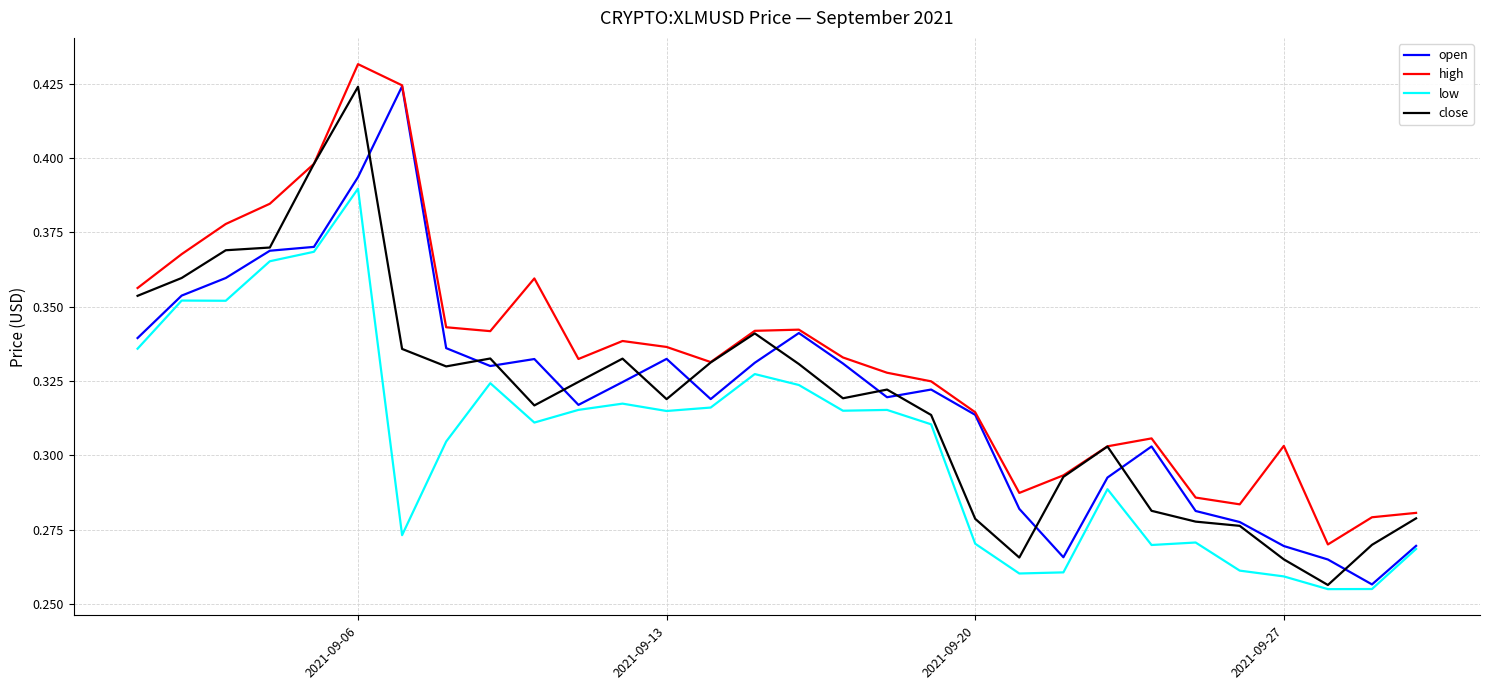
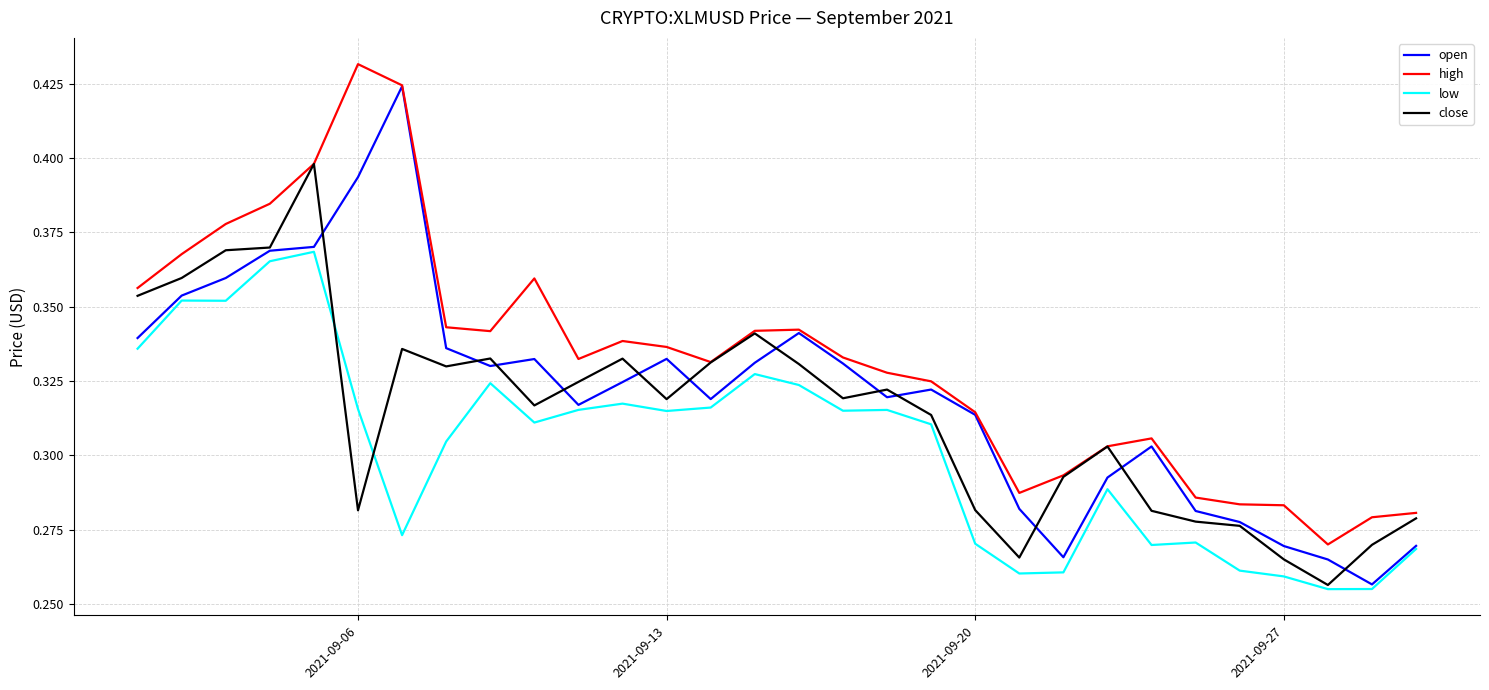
  {
    "open": {
      "2021-09-06": 0.394,
      "2021-09-13": 0.332,
      "2021-09-27": 0.270
    },
    "high": {
      "2021-09-06": 0.432,
      "2021-09-13": 0.336,
-     "2021-09-27": 0.303
+     "2021-09-27": 0.283
    },
    "low": {
-     "2021-09-06": 0.390,
+     "2021-09-06": 0.316,
      "2021-09-13": 0.315,
      "2021-09-20": 0.270,
      "2021-09-27": 0.259
    },
    "close": {
-     "2021-09-06": 0.424,
+     "2021-09-06": 0.282,
      "2021-09-13": 0.319,
-     "2021-09-20": 0.279,
+     "2021-09-20": 0.282,
      "2021-09-27": 0.265
    }
  }
